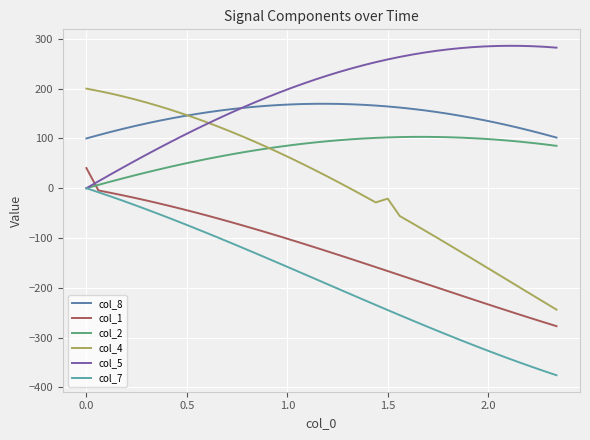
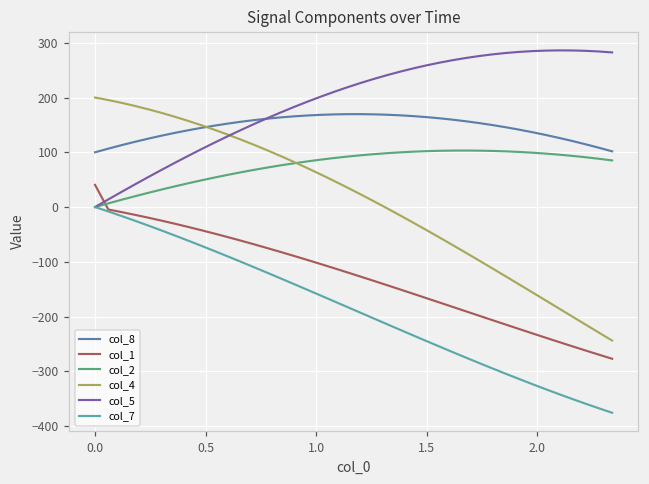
  {
    "col_1": {
      "0.0": 40,
      "1.5": -170
    },
    "col_4": {
      "0.0": 200,
-     "1.5": -20
+     "1.5": -40
    }
  }
